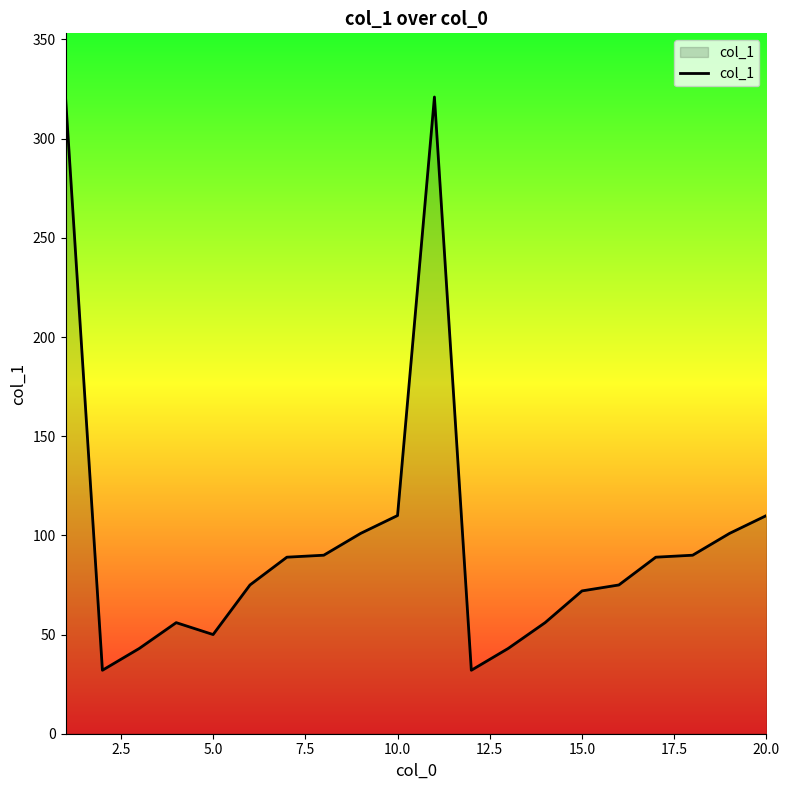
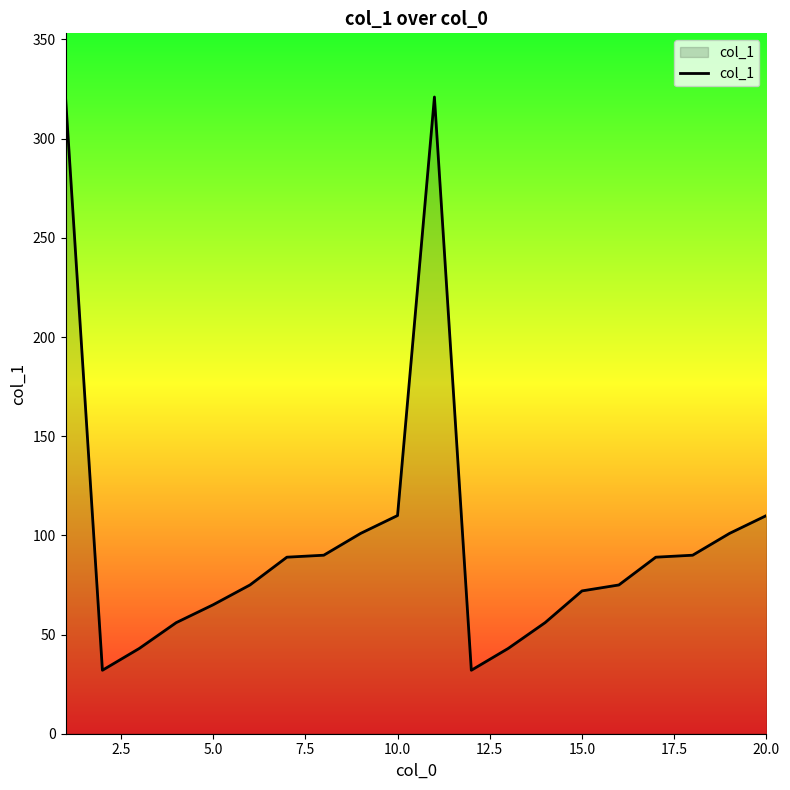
  {
-   "5.0": 50,
+   "5.0": 65,
    "10.0": 110,
    "15.0": 72,
    "20.0": 110
  }
